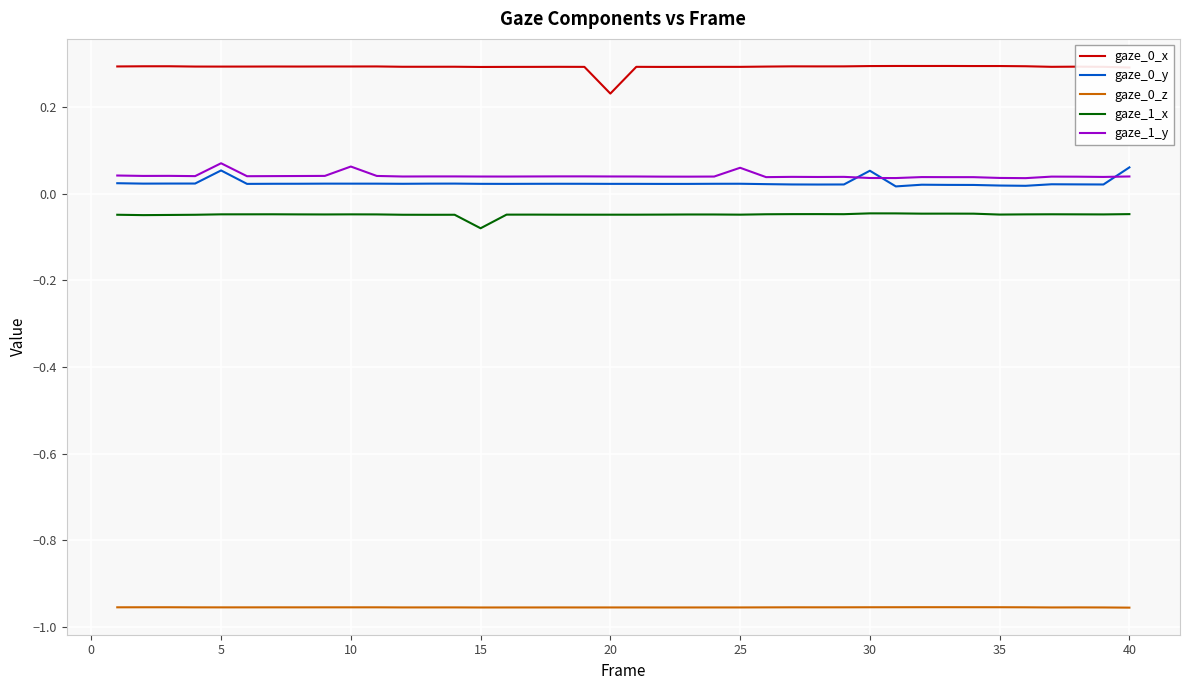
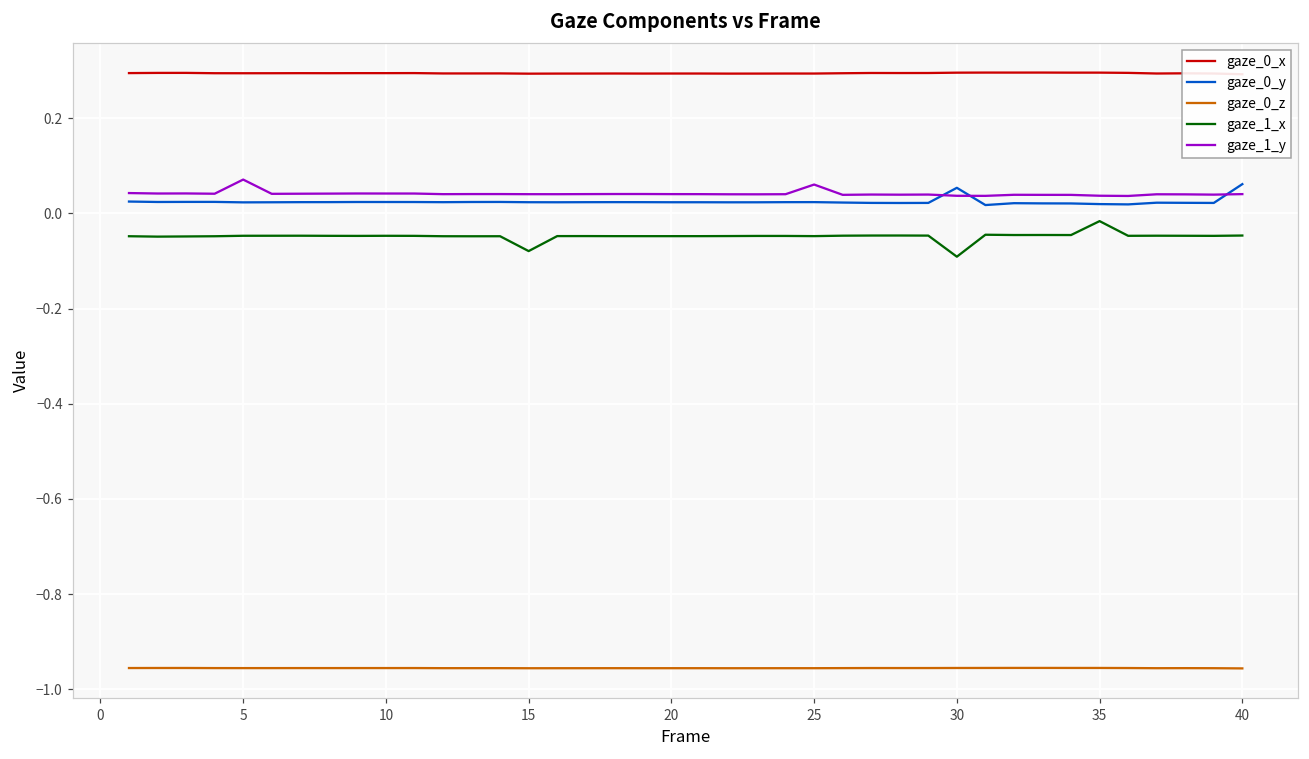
  {
    "gaze_0_x": {
      "5": 0.29,
      "10": 0.29,
      "15": 0.29,
-     "20": 0.23,
+     "20": 0.29,
      "25": 0.29,
      "30": 0.30,
      "35": 0.30
    },
    "gaze_0_y": {
-     "5": 0.05,
+     "5": 0.02,
      "10": 0.02,
      "15": 0.02,
      "20": 0.02,
      "25": 0.02,
      "30": 0.05,
      "35": 0.02,
      "40": 0.06
    },
    "gaze_0_z": {
      "5": -0.96,
      "10": -0.96,
      "15": -0.96,
      "20": -0.96,
      "25": -0.96,
      "30": -0.96,
      "35": -0.96,
      "40": -0.96
    },
    "gaze_1_x": {
      "5": -0.05,
      "10": -0.05,
      "15": -0.08,
      "20": -0.05,
      "25": -0.05,
-     "30": -0.04,
-     "35": -0.05,
+     "30": -0.09,
+     "35": -0.02,
      "40": -0.05
    },
    "gaze_1_y": {
      "5": 0.07,
-     "10": 0.06,
+     "10": 0.04,
      "15": 0.04,
      "20": 0.04,
      "25": 0.06,
      "30": 0.04,
      "35": 0.04,
      "40": 0.04
    }
  }
